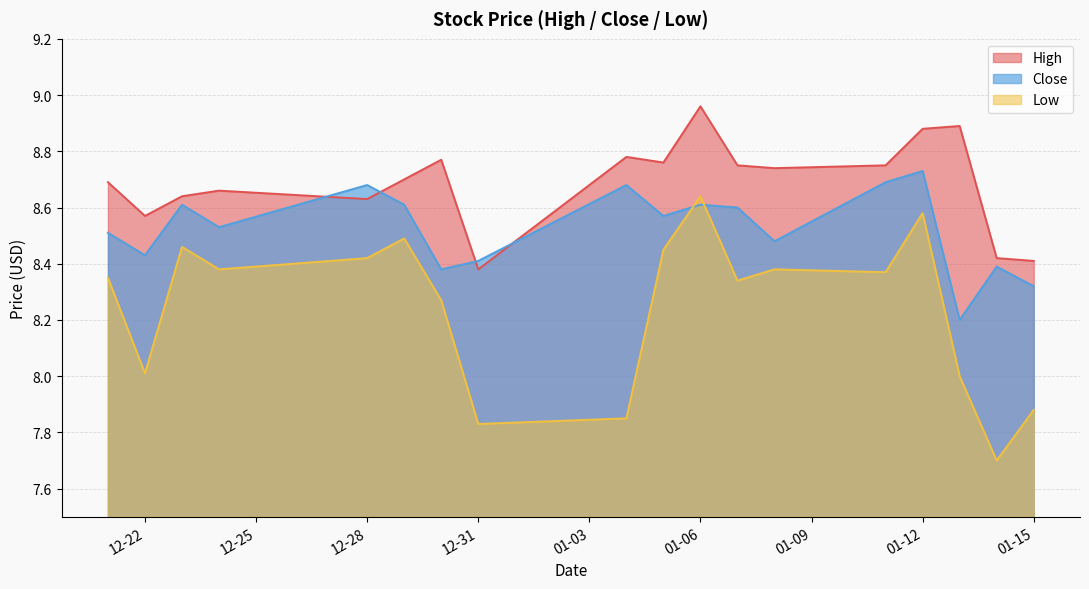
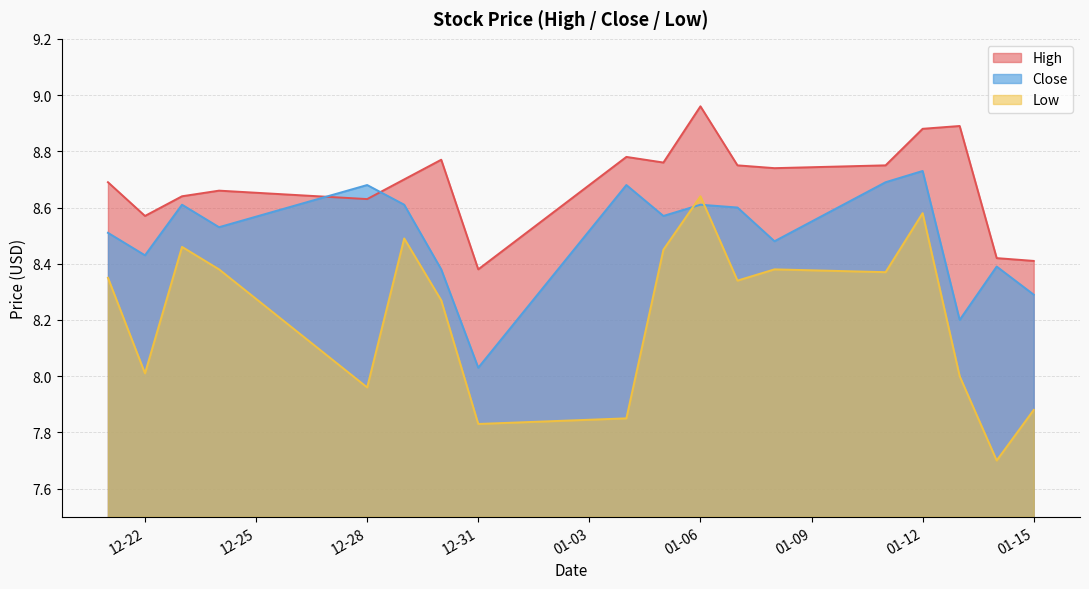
  {
    "High": {
      "12-22": 8.57,
      "12-28": 8.63,
      "12-31": 8.38,
      "01-06": 8.96,
      "01-12": 8.88,
      "01-15": 8.41
    },
    "Close": {
      "12-22": 8.43,
      "12-28": 8.68,
-     "12-31": 8.41,
+     "12-31": 8.03,
      "01-06": 8.61,
      "01-12": 8.73,
-     "01-15": 8.32
+     "01-15": 8.29
    },
    "Low": {
      "12-22": 8.01,
-     "12-28": 8.42,
+     "12-28": 7.96,
      "12-31": 7.83,
      "01-06": 8.64,
      "01-12": 8.58,
      "01-15": 7.88
    }
  }
